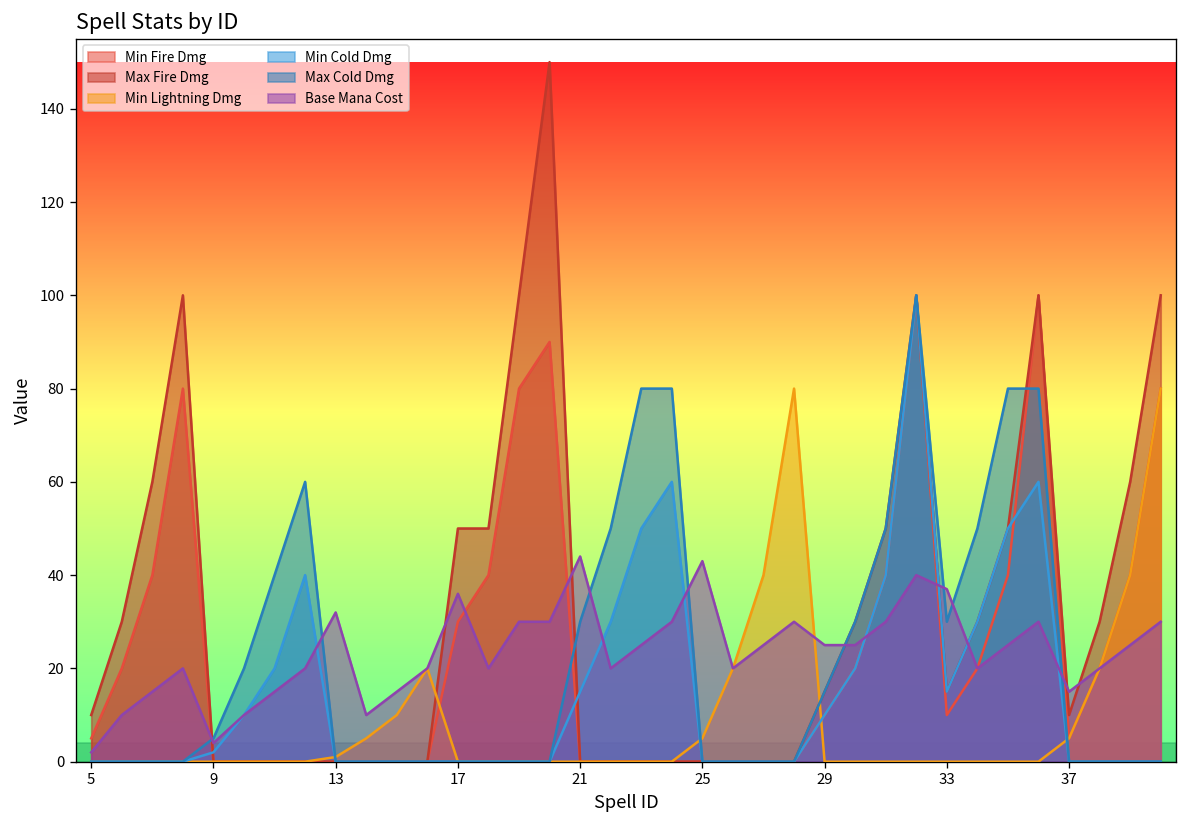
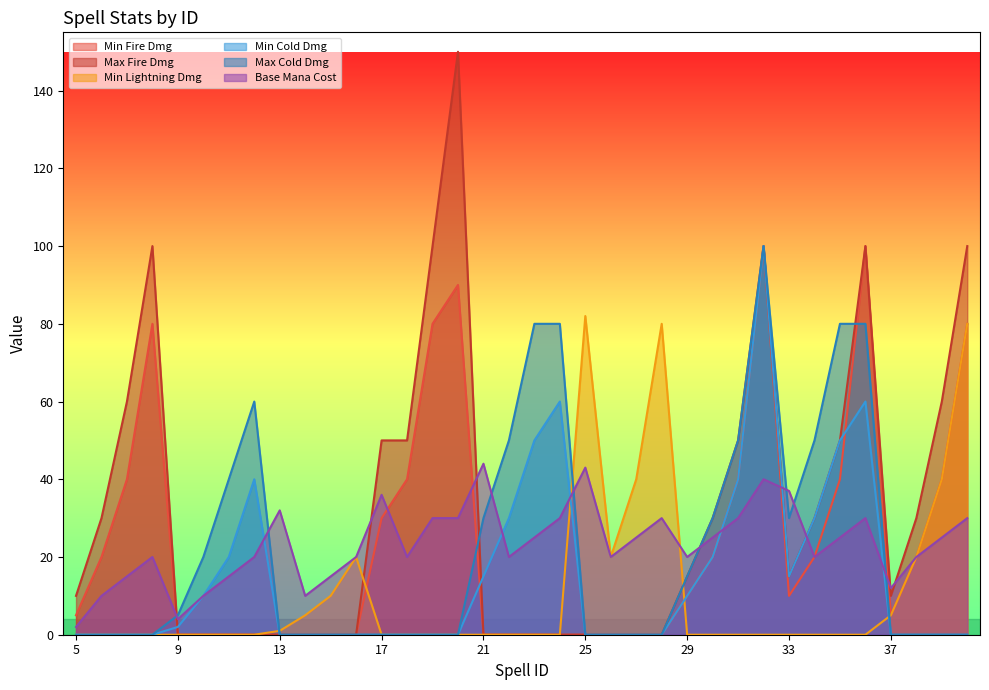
  {
    "Min Lightning Dmg": {
-     "25": 5
+     "25": 82
    },
    "Base Mana Cost": {
      "13": 32,
      "17": 36,
      "21": 44,
      "25": 43,
-     "29": 25,
+     "29": 20,
      "33": 37,
-     "37": 15
+     "37": 12
    }
  }
